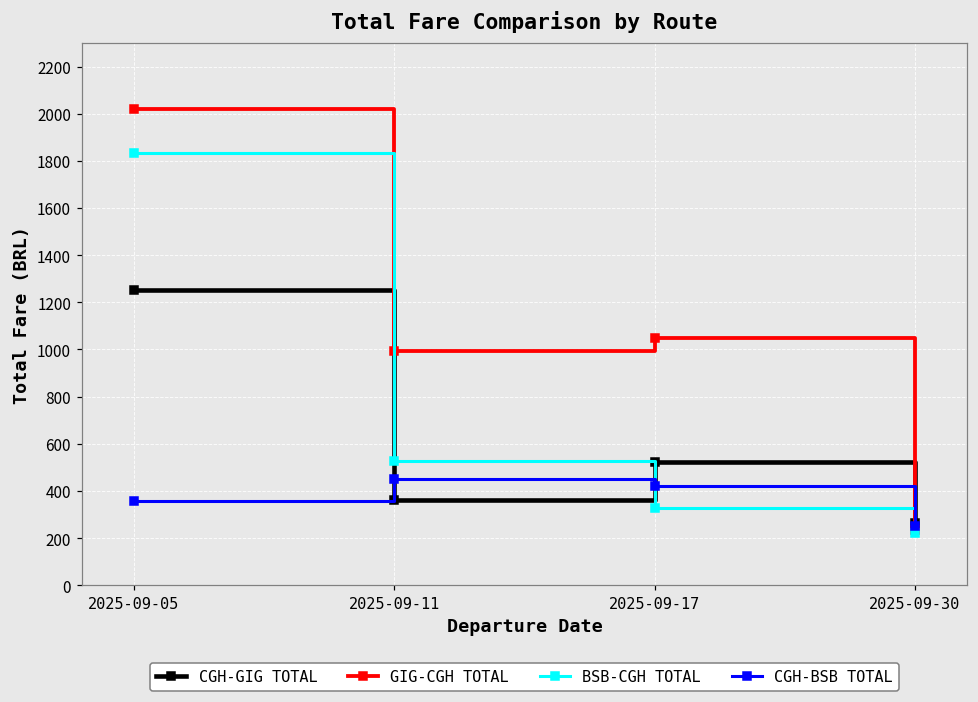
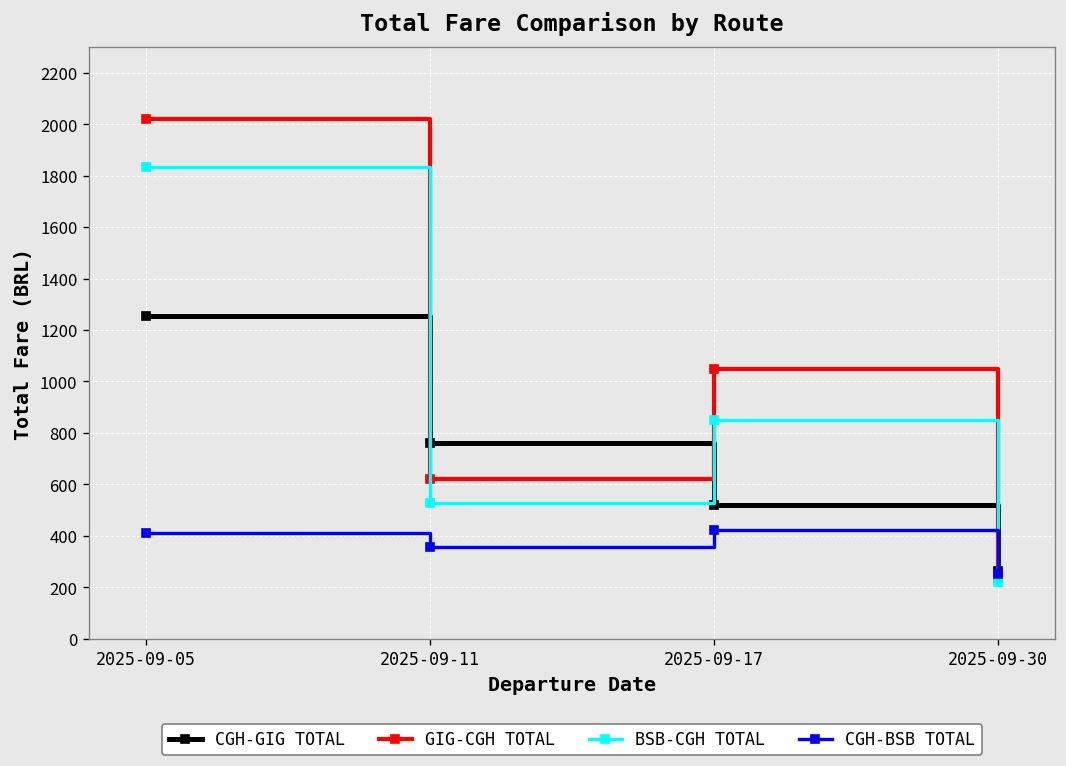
  {
    "CGH-GIG TOTAL": {
      "2025-09-05": 1250,
-     "2025-09-11": 360,
+     "2025-09-11": 760,
      "2025-09-17": 520,
      "2025-09-30": 260
    },
    "GIG-CGH TOTAL": {
      "2025-09-05": 2020,
-     "2025-09-11": 990,
+     "2025-09-11": 620,
      "2025-09-17": 1050,
      "2025-09-30": 240
    },
    "BSB-CGH TOTAL": {
      "2025-09-05": 1830,
      "2025-09-11": 530,
-     "2025-09-17": 330,
+     "2025-09-17": 850,
      "2025-09-30": 220
    },
    "CGH-BSB TOTAL": {
-     "2025-09-05": 360,
-     "2025-09-11": 450,
+     "2025-09-05": 410,
+     "2025-09-11": 360,
      "2025-09-17": 420,
      "2025-09-30": 250
    }
  }
